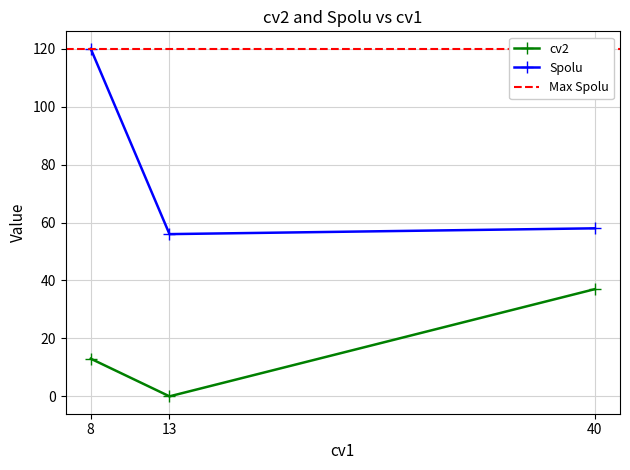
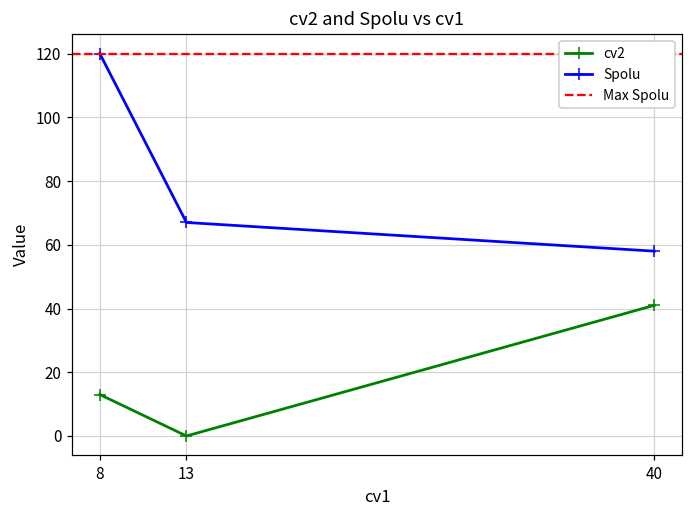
  {
    "cv2": {
      "8": 13,
      "13": 0,
-     "40": 37
+     "40": 41
    },
    "Spolu": {
      "8": 120,
-     "13": 56,
+     "13": 67,
      "40": 58
    }
  }
